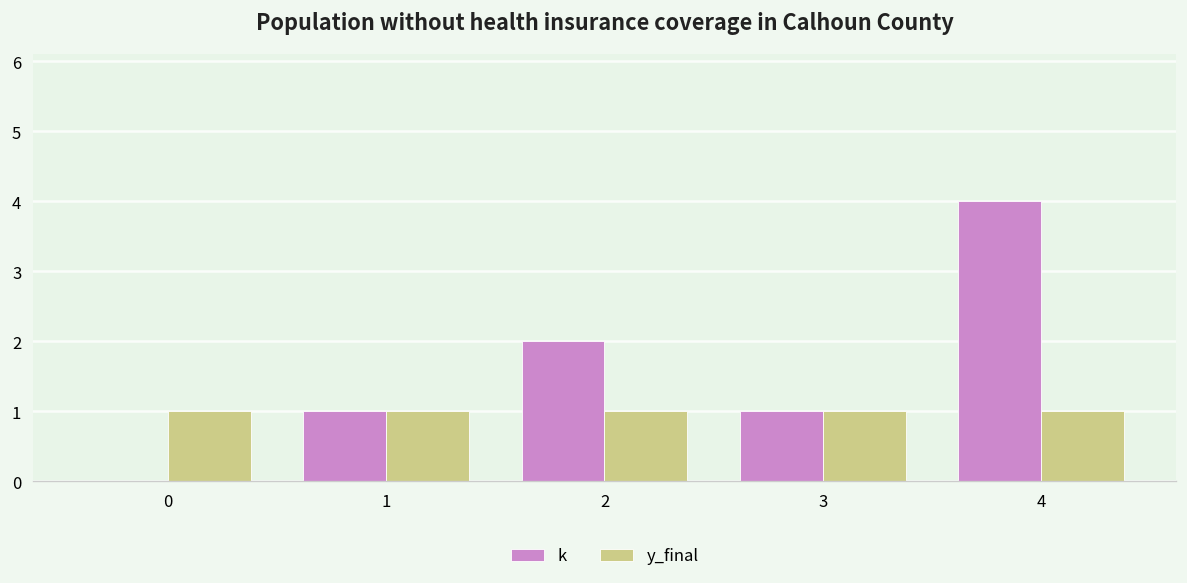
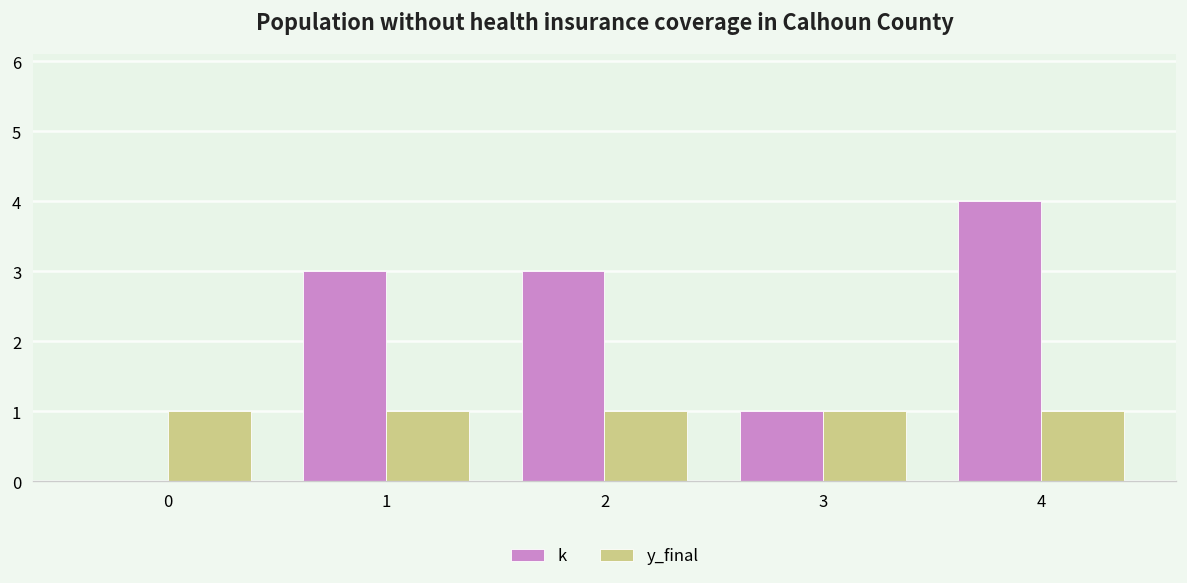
  {
    "k": {
      "0": 0,
-     "1": 1,
-     "2": 2,
+     "1": 3,
+     "2": 3,
      "3": 1,
      "4": 4
    },
    "y_final": {
      "0": 1,
      "1": 1,
      "2": 1,
      "3": 1,
      "4": 1
    }
  }
